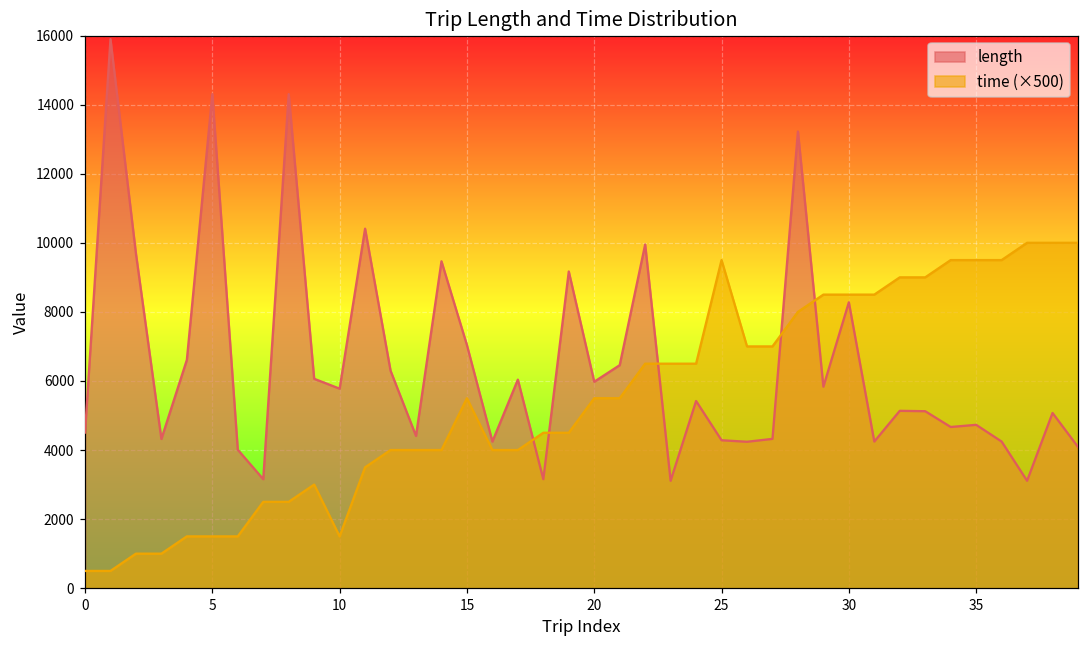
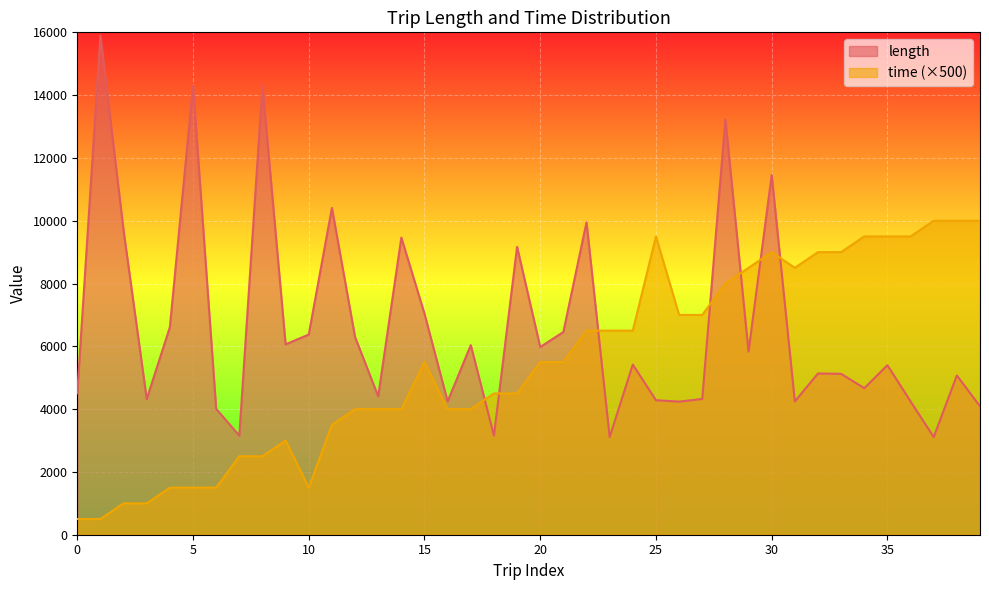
  {
    "length": {
      "0": 4500,
-     "10": 5800,
+     "10": 6400,
      "15": 7000,
      "25": 4300,
-     "30": 8300,
-     "35": 4700
+     "30": 11500,
+     "35": 5400
    },
    "time (×500)": {
      "0": 500,
      "10": 1500,
      "15": 5500,
      "25": 9500,
-     "30": 8500,
+     "30": 9000,
      "35": 9500
    }
  }
